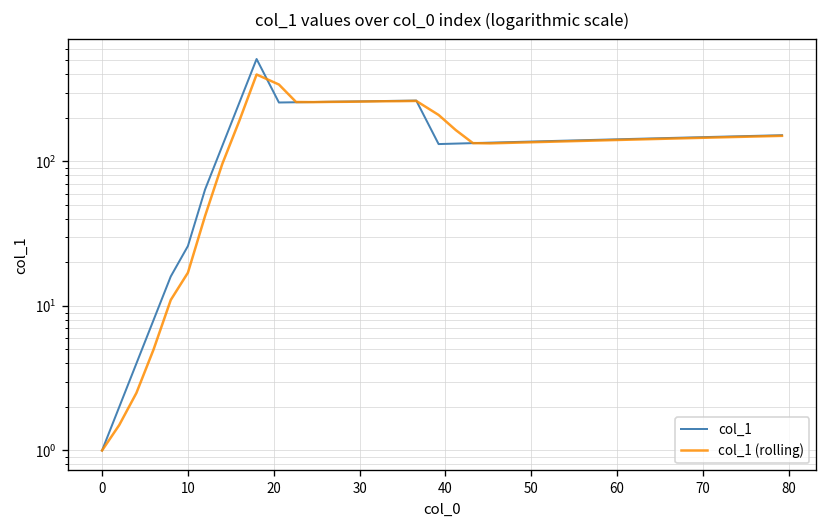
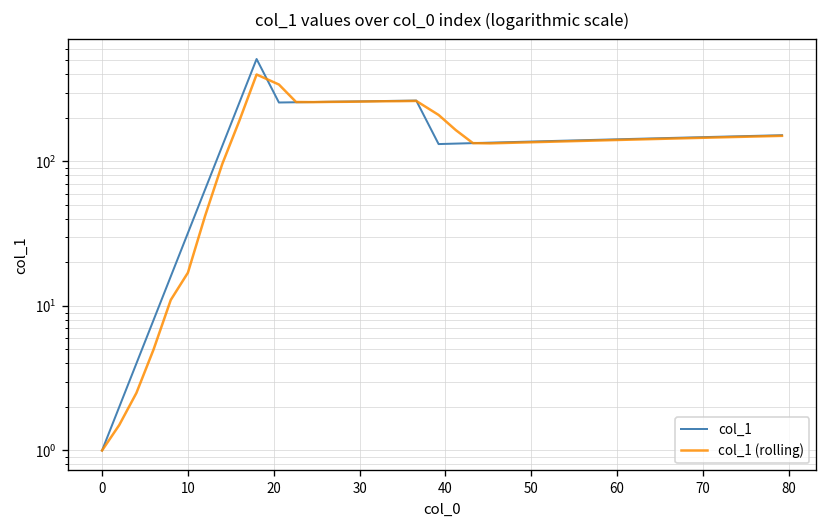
  {
    "col_1": {
-     "10": 26
+     "10": 32
    },
    "col_1 (rolling)": {
      "10": 17
    }
  }
